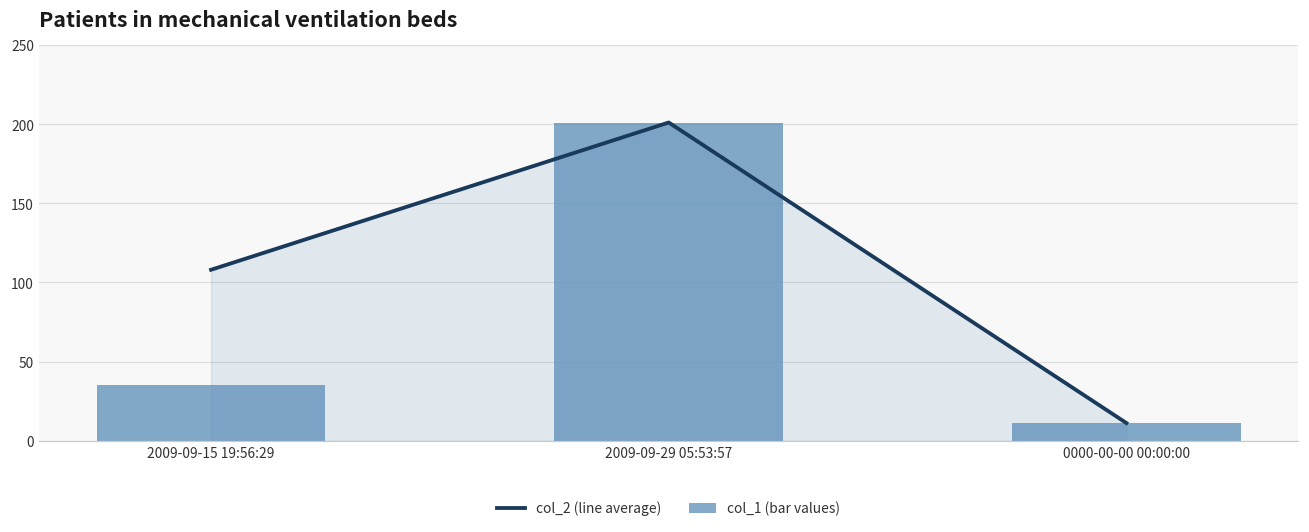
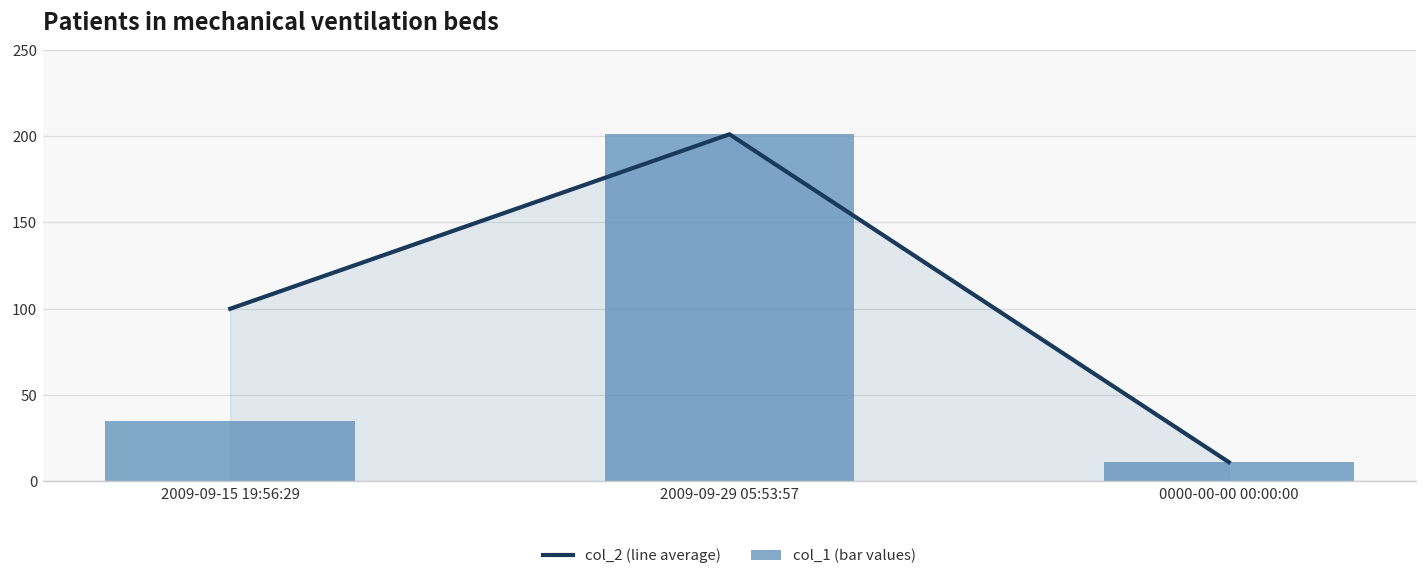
  {
    "col_2 (line average)": {
-     "2009-09-15 19:56:29": 108,
+     "2009-09-15 19:56:29": 100,
      "2009-09-29 05:53:57": 201,
      "0000-00-00 00:00:00": 11
    },
    "col_1 (bar values)": {
      "2009-09-15 19:56:29": 35,
      "2009-09-29 05:53:57": 201,
      "0000-00-00 00:00:00": 11
    }
  }
